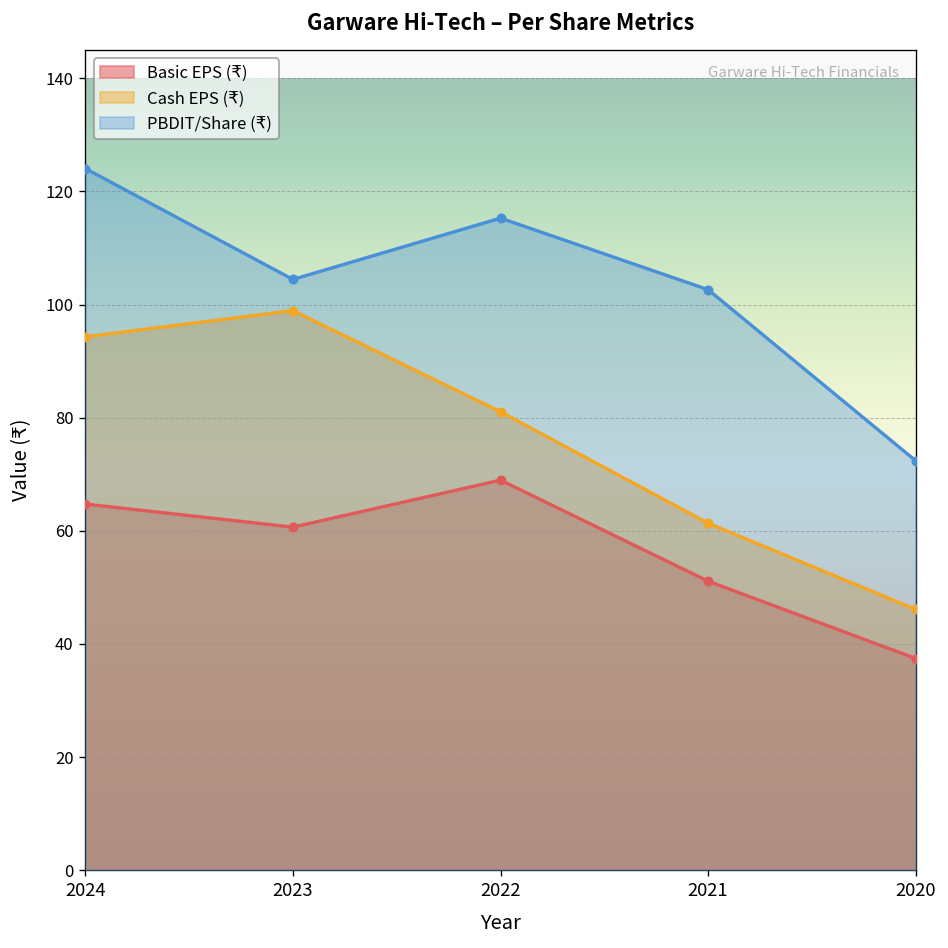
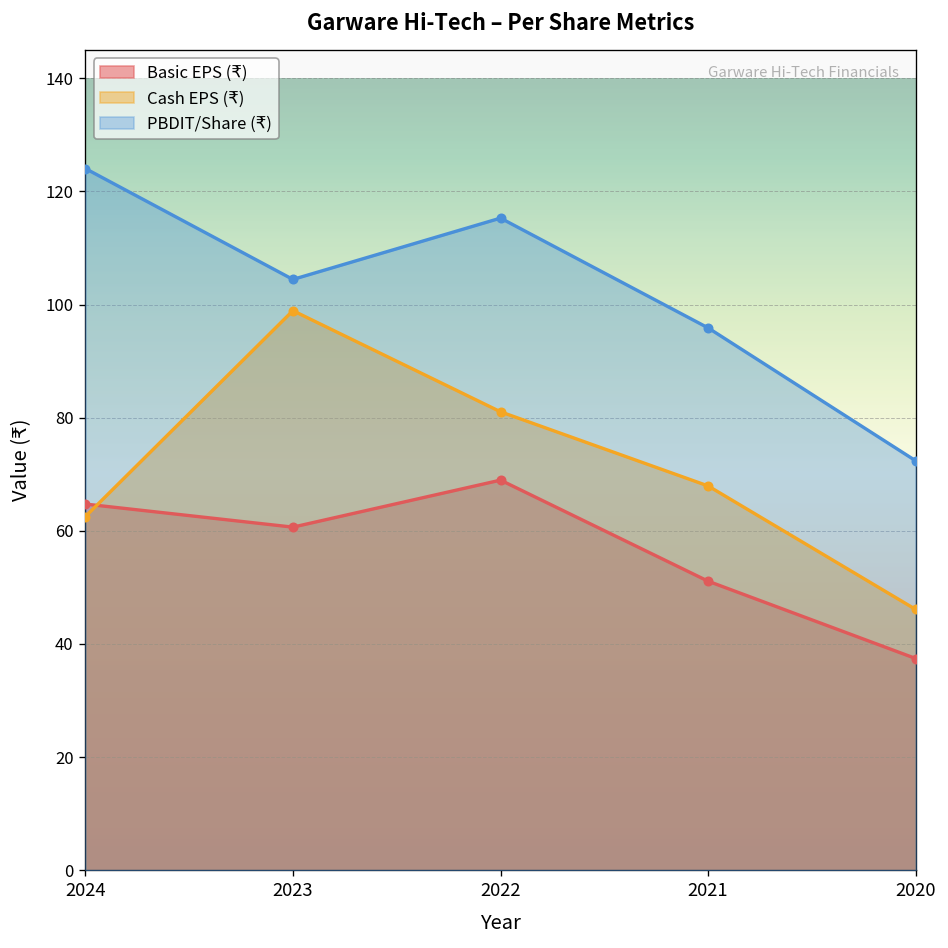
  {
    "Basic EPS (₹)": {
      "2024": 65,
      "2023": 61,
      "2022": 69,
      "2021": 51,
      "2020": 37
    },
    "Cash EPS (₹)": {
-     "2024": 94,
+     "2024": 63,
      "2023": 99,
      "2022": 81,
-     "2021": 61,
+     "2021": 68,
      "2020": 46
    },
    "PBDIT/Share (₹)": {
      "2024": 124,
      "2023": 104,
      "2022": 115,
-     "2021": 103,
+     "2021": 96,
      "2020": 72
    }
  }
